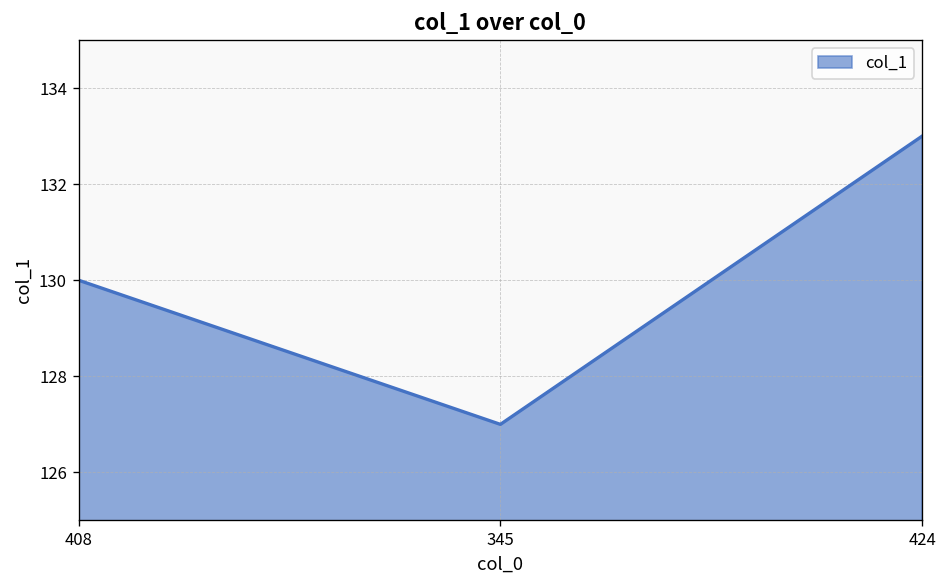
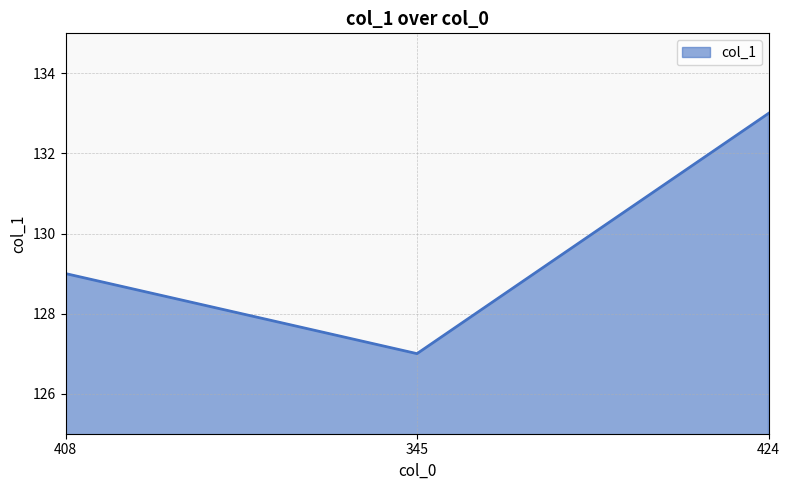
  {
-   "408": 130,
+   "408": 129,
    "345": 127,
    "424": 133
  }
